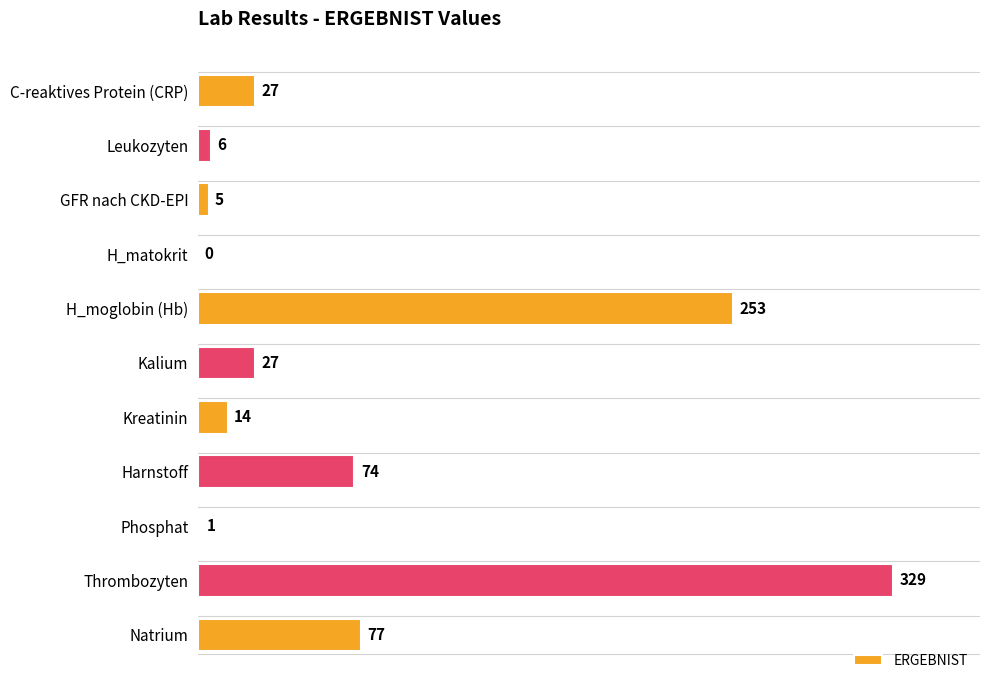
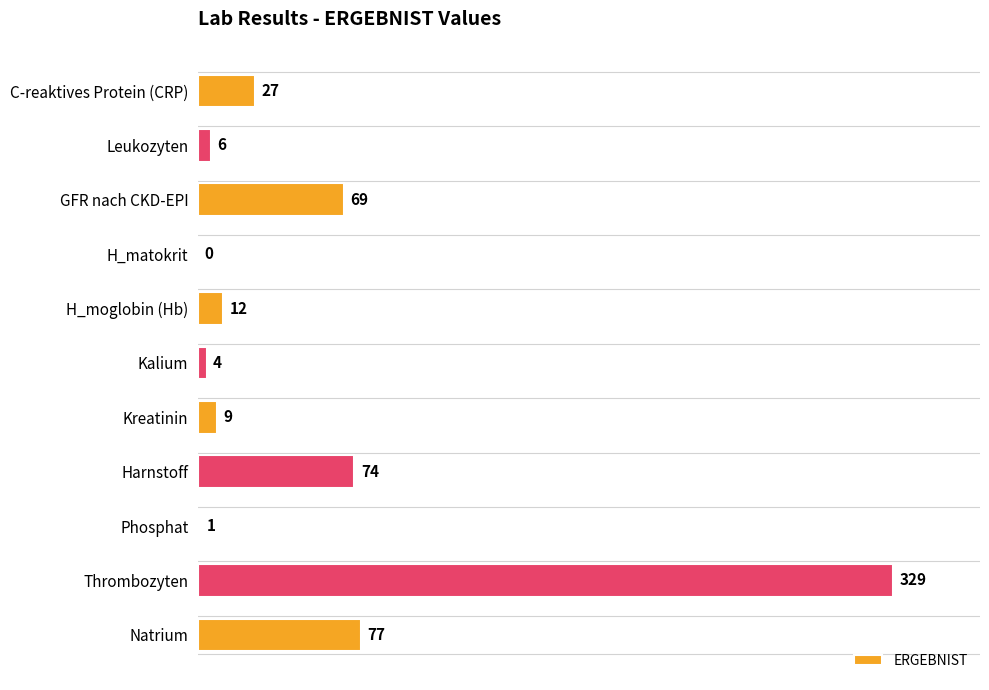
  {
    "C-reaktives Protein (CRP)": 27,
    "Leukozyten": 6,
-   "GFR nach CKD-EPI": 5,
+   "GFR nach CKD-EPI": 69,
    "H_matokrit": 0,
-   "H_moglobin (Hb)": 253,
-   "Kalium": 27,
-   "Kreatinin": 14,
+   "H_moglobin (Hb)": 12,
+   "Kalium": 4,
+   "Kreatinin": 9,
    "Harnstoff": 74,
    "Phosphat": 1,
    "Thrombozyten": 329,
    "Natrium": 77
  }
